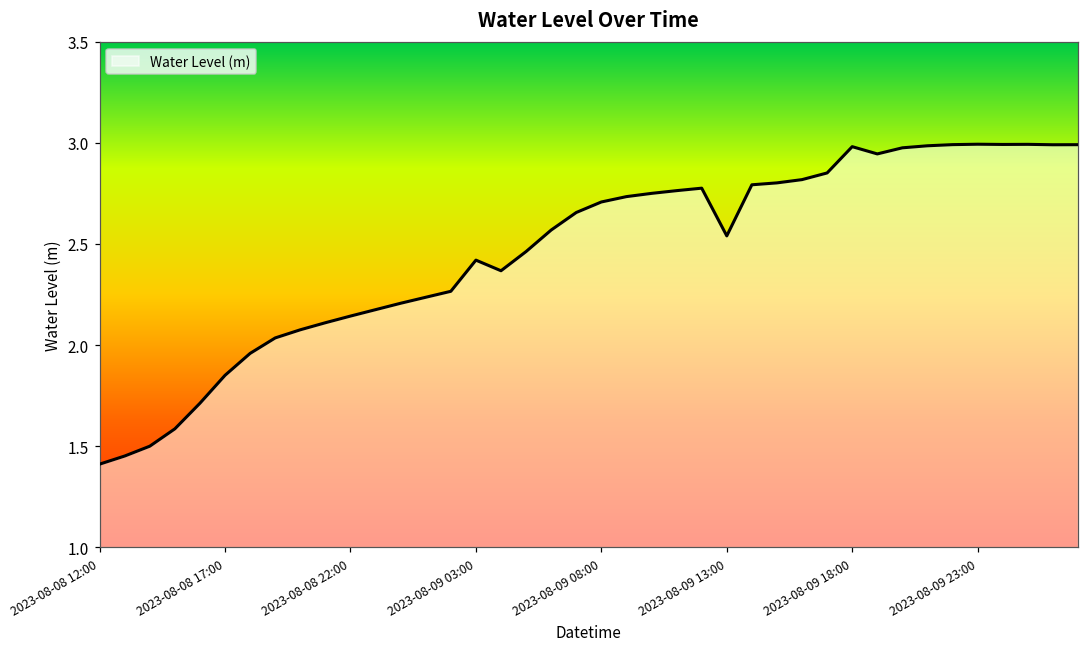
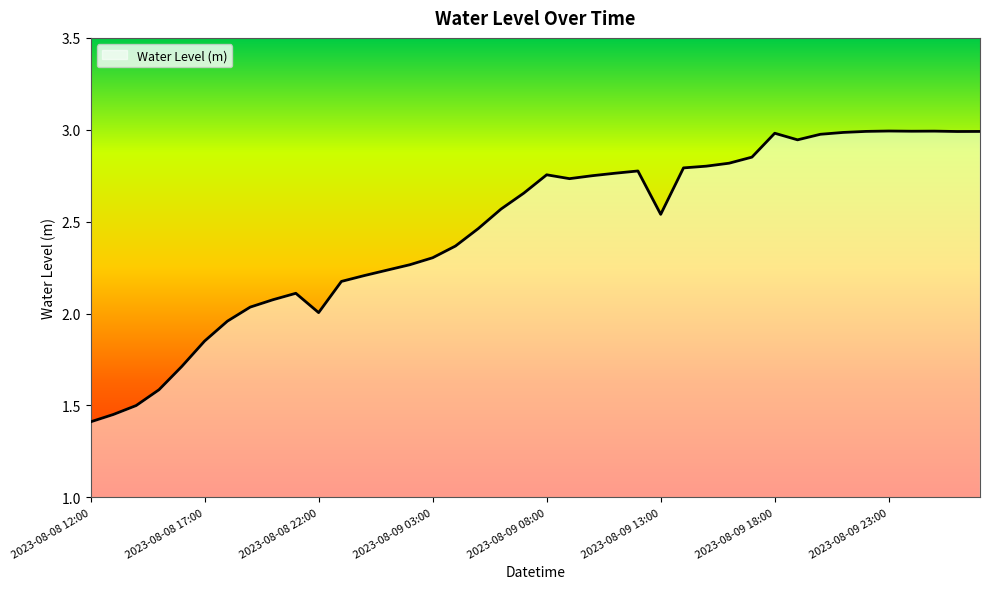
  {
    "2023-08-08 12:00": 1.41,
    "2023-08-08 17:00": 1.85,
-   "2023-08-08 22:00": 2.14,
-   "2023-08-09 03:00": 2.42,
-   "2023-08-09 08:00": 2.71,
+   "2023-08-08 22:00": 2.01,
+   "2023-08-09 03:00": 2.30,
+   "2023-08-09 08:00": 2.76,
    "2023-08-09 13:00": 2.54,
    "2023-08-09 18:00": 2.98,
    "2023-08-09 23:00": 2.99
  }
